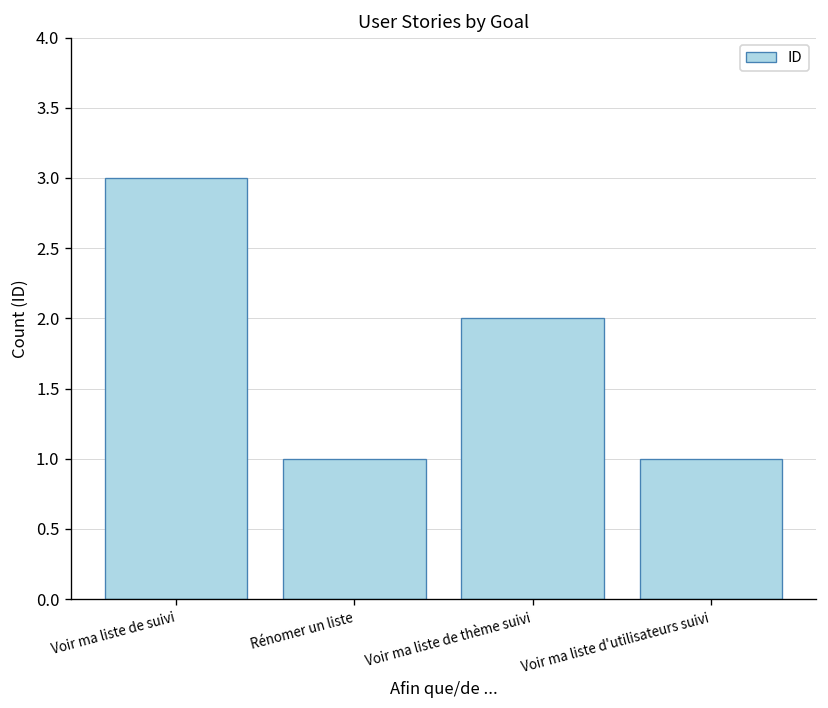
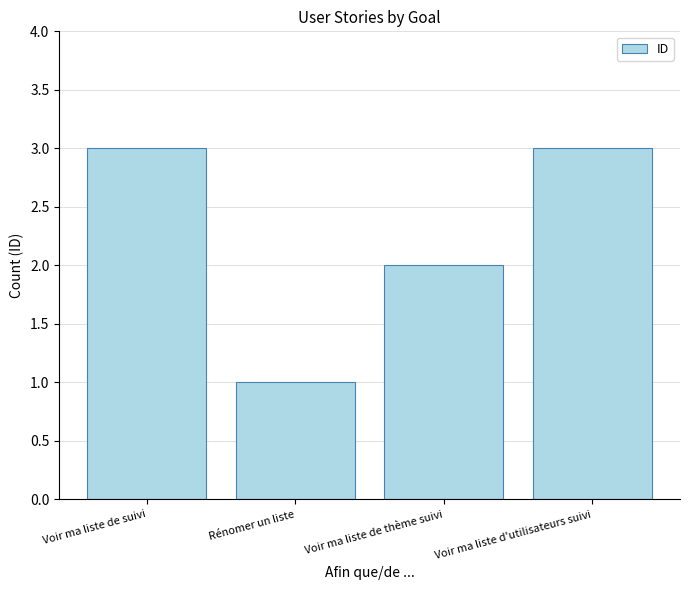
  {
    "Voir ma liste de suivi": 3,
    "Rénomer un liste": 1,
    "Voir ma liste de thème suivi": 2,
-   "Voir ma liste d'utilisateurs suivi": 1
+   "Voir ma liste d'utilisateurs suivi": 3
  }
